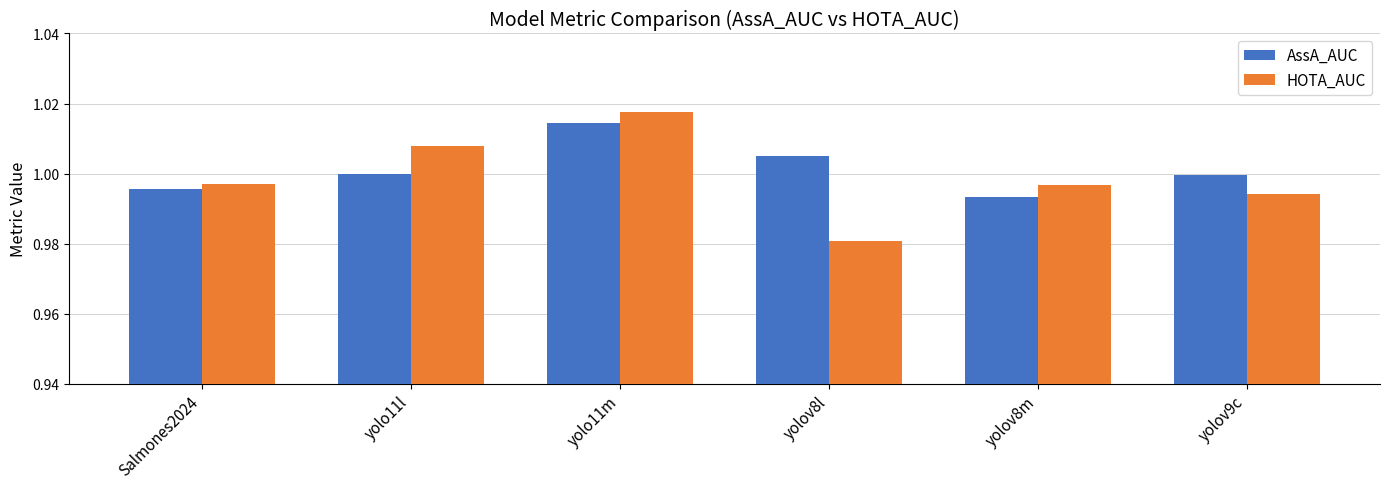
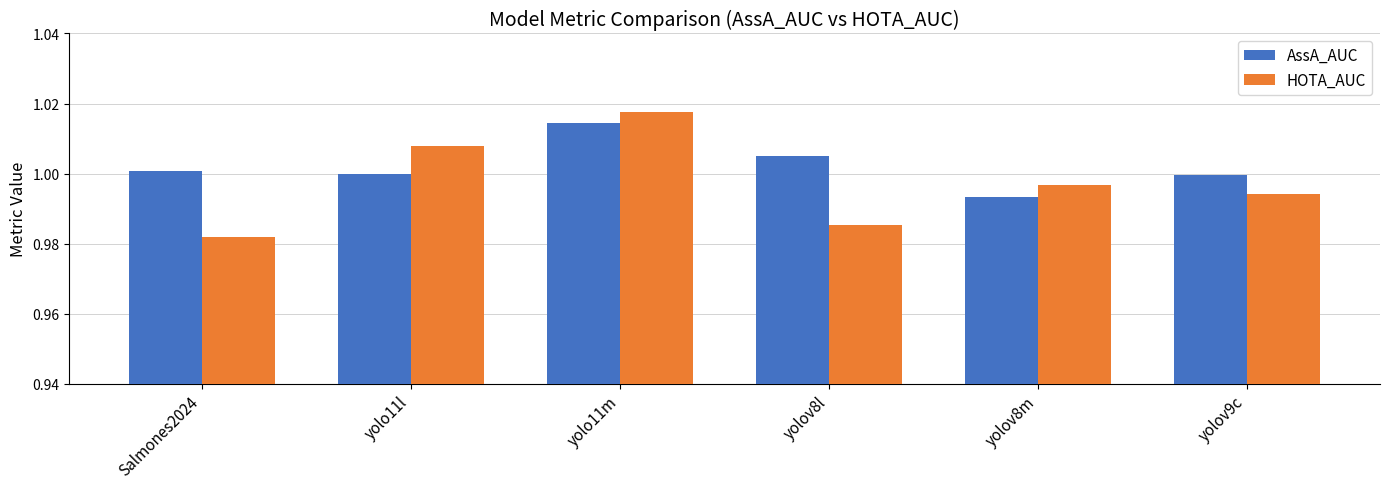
  {
    "AssA_AUC": {
-     "Salmones2024": 0.996,
+     "Salmones2024": 1.001,
      "yolo11l": 1.000,
      "yolo11m": 1.014,
      "yolov8l": 1.005,
      "yolov8m": 0.993,
      "yolov9c": 1.000
    },
    "HOTA_AUC": {
-     "Salmones2024": 0.997,
+     "Salmones2024": 0.982,
      "yolo11l": 1.008,
      "yolo11m": 1.018,
-     "yolov8l": 0.981,
+     "yolov8l": 0.985,
      "yolov8m": 0.997,
      "yolov9c": 0.994
    }
  }
